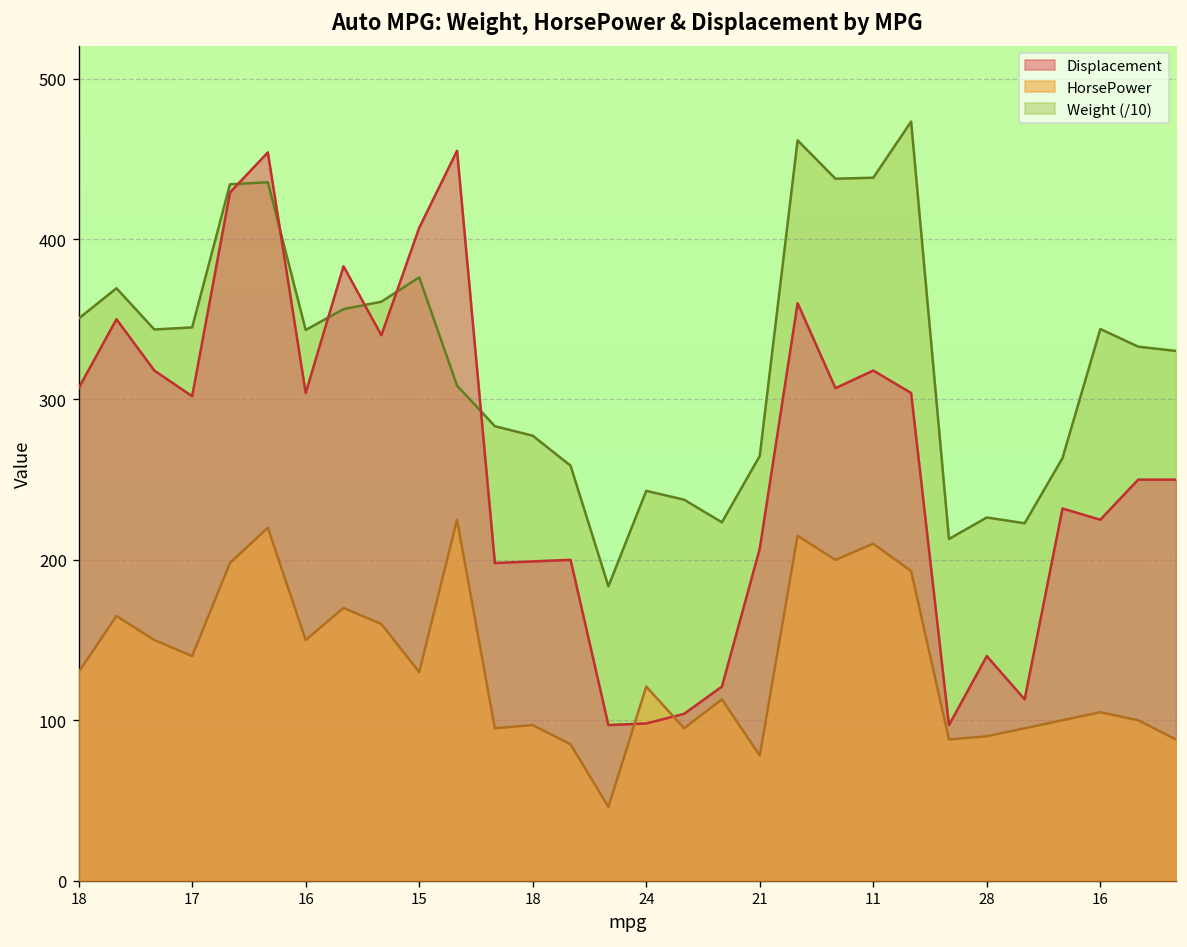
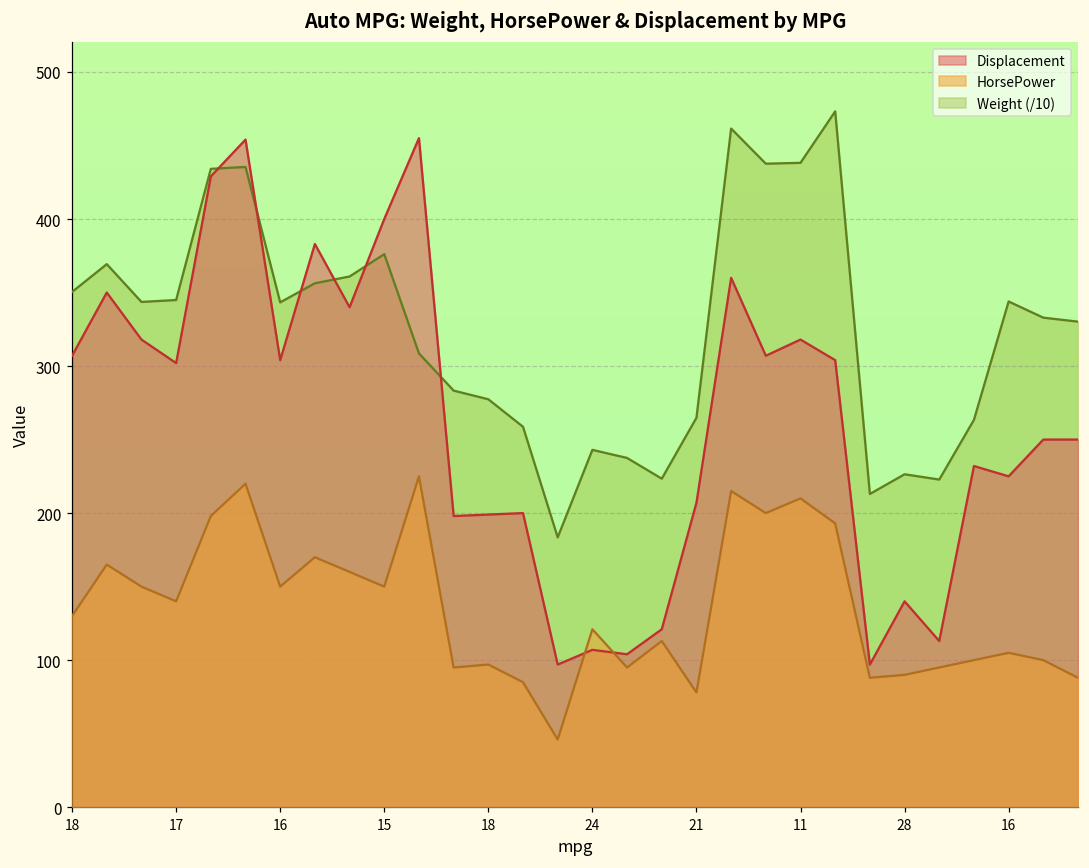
  {
    "Displacement": {
-     "15": 407,
-     "24": 98,
+     "15": 400,
+     "24": 107,
      "21": 207
    },
    "HorsePower": {
-     "15": 130,
+     "15": 150,
      "24": 121,
      "21": 78
    },
    "Weight (/10)": {
      "15": 376,
      "24": 243,
      "21": 265
    }
  }
